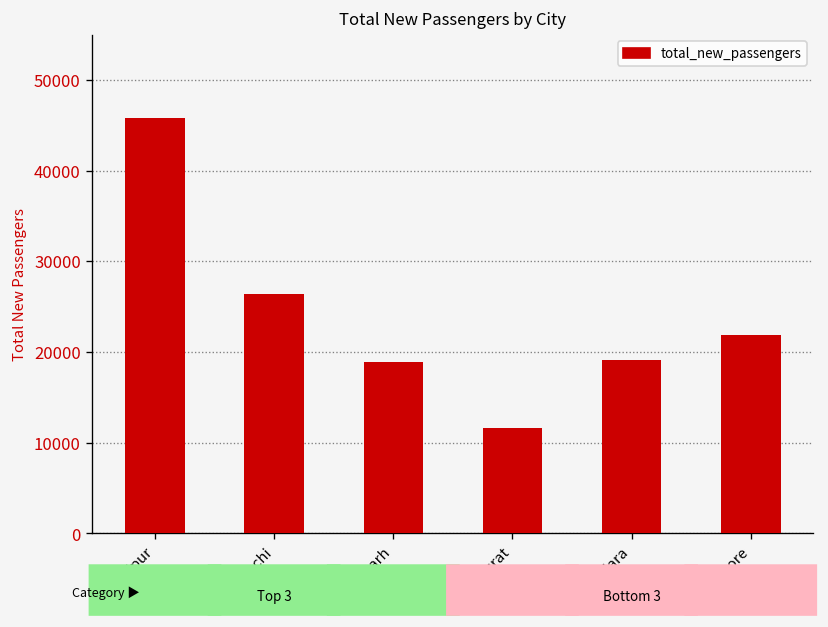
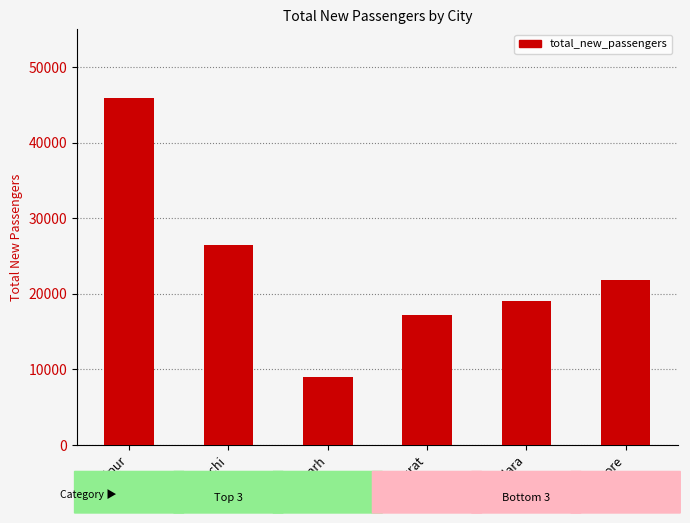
  {
    "Jaipur": 46000,
    "Kochi": 26000,
-   "Chandigarh": 19000,
-   "Surat": 12000,
+   "Chandigarh": 9000,
+   "Surat": 17000,
    "Vadodara": 19000,
    "Coimbatore": 22000
  }
